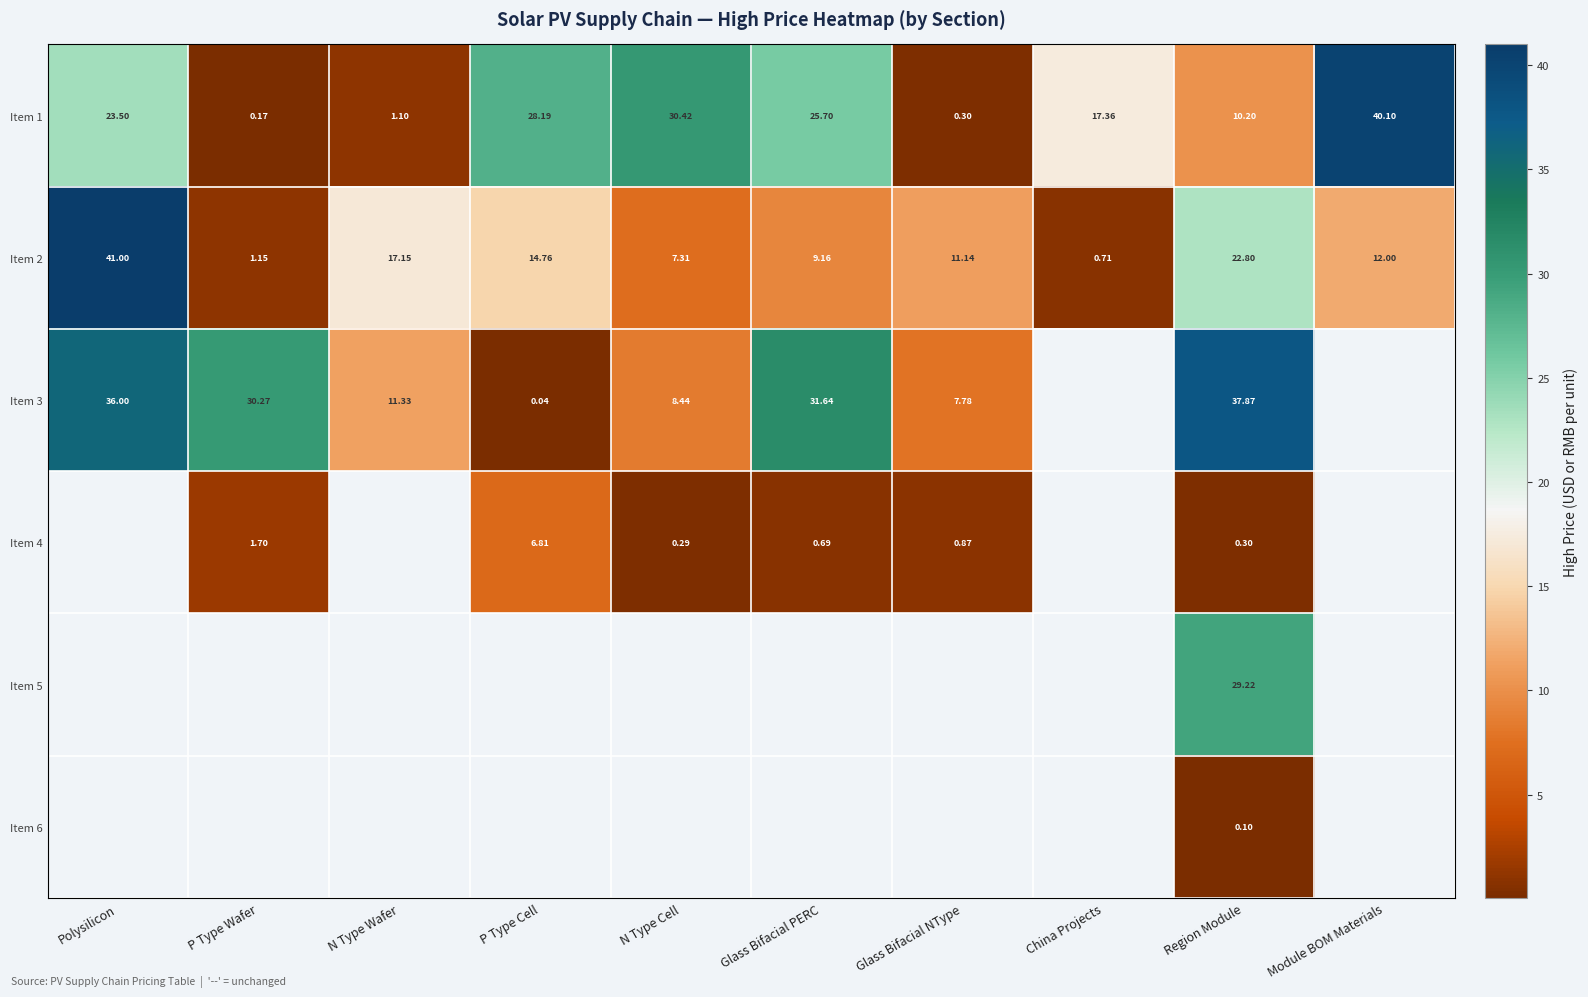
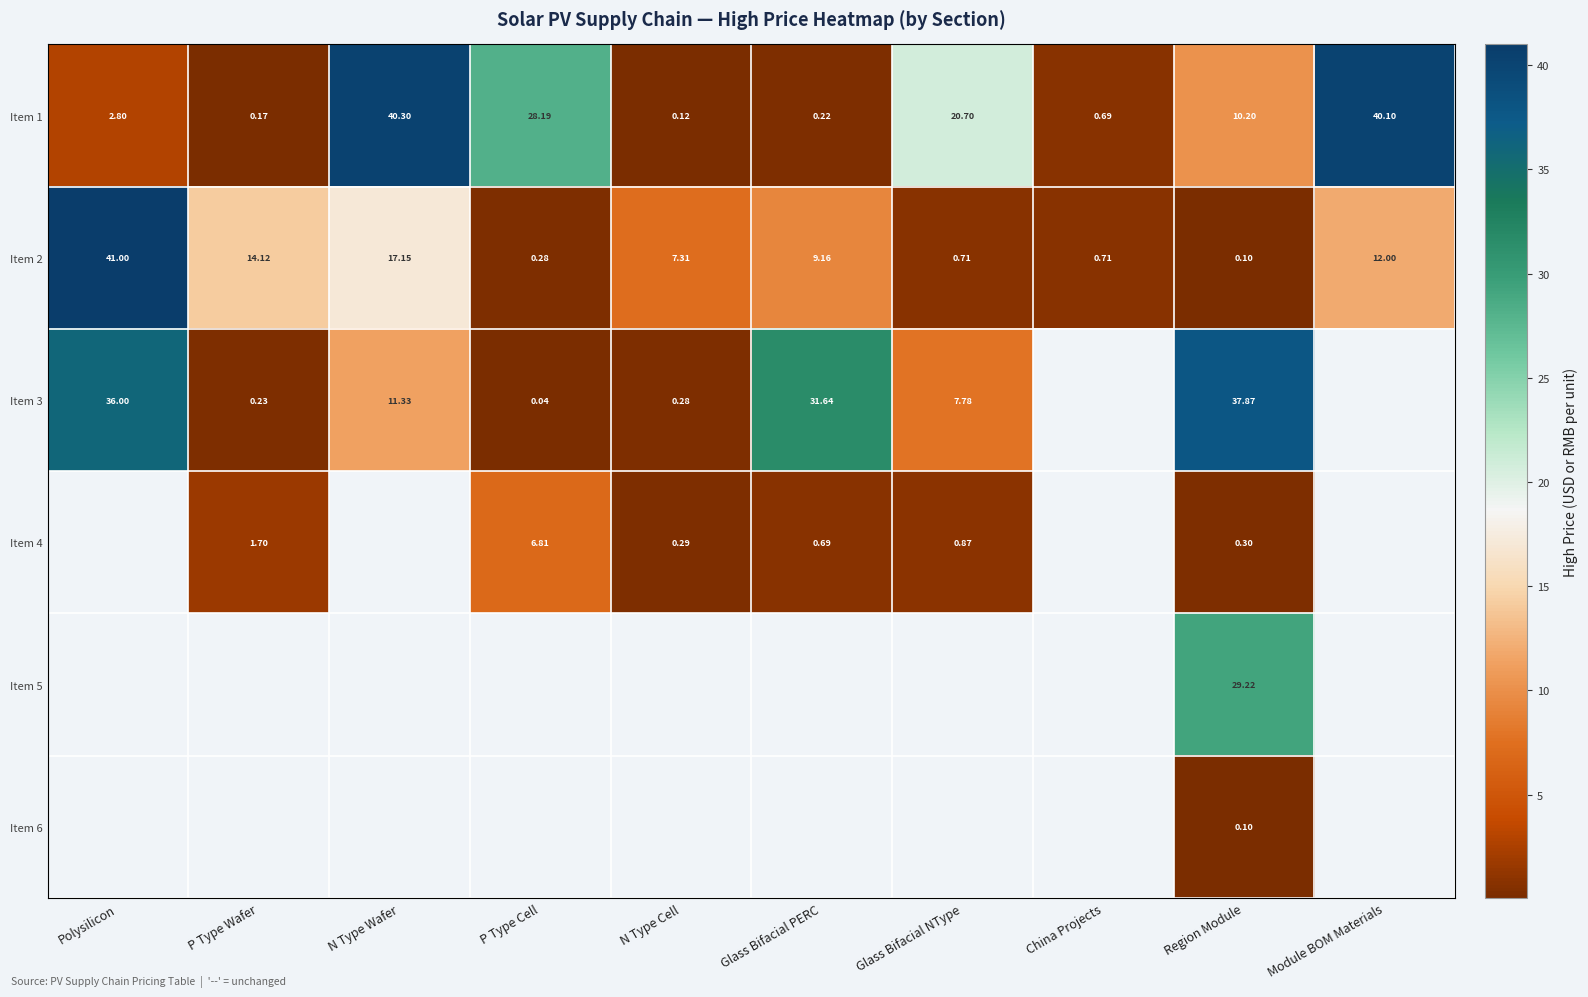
  {
    "Item 1": {
-     "Polysilicon": 23.50,
+     "Polysilicon": 2.80,
      "P Type Wafer": 0.17,
-     "N Type Wafer": 1.10,
+     "N Type Wafer": 40.30,
      "P Type Cell": 28.19,
-     "N Type Cell": 30.42,
-     "Glass Bifacial PERC": 25.70,
-     "Glass Bifacial NType": 0.30,
-     "China Projects": 17.36,
+     "N Type Cell": 0.12,
+     "Glass Bifacial PERC": 0.22,
+     "Glass Bifacial NType": 20.70,
+     "China Projects": 0.69,
      "Region Module": 10.20,
      "Module BOM Materials": 40.10
    },
    "Item 2": {
      "Polysilicon": 41.00,
-     "P Type Wafer": 1.15,
+     "P Type Wafer": 14.12,
      "N Type Wafer": 17.15,
-     "P Type Cell": 14.76,
+     "P Type Cell": 0.28,
      "N Type Cell": 7.31,
      "Glass Bifacial PERC": 9.16,
-     "Glass Bifacial NType": 11.14,
+     "Glass Bifacial NType": 0.71,
      "China Projects": 0.71,
-     "Region Module": 22.80,
+     "Region Module": 0.10,
      "Module BOM Materials": 12.00
    },
    "Item 3": {
      "Polysilicon": 36.00,
-     "P Type Wafer": 30.27,
+     "P Type Wafer": 0.23,
      "N Type Wafer": 11.33,
      "P Type Cell": 0.04,
-     "N Type Cell": 8.44,
+     "N Type Cell": 0.28,
      "Glass Bifacial PERC": 31.64,
      "Glass Bifacial NType": 7.78,
      "Region Module": 37.87
    },
    "Item 4": {
      "P Type Wafer": 1.70,
      "P Type Cell": 6.81,
      "N Type Cell": 0.29,
      "Glass Bifacial PERC": 0.69,
      "Glass Bifacial NType": 0.87,
      "Region Module": 0.30
    },
    "Item 5": {
      "Region Module": 29.22
    },
    "Item 6": {
      "Region Module": 0.10
    }
  }
